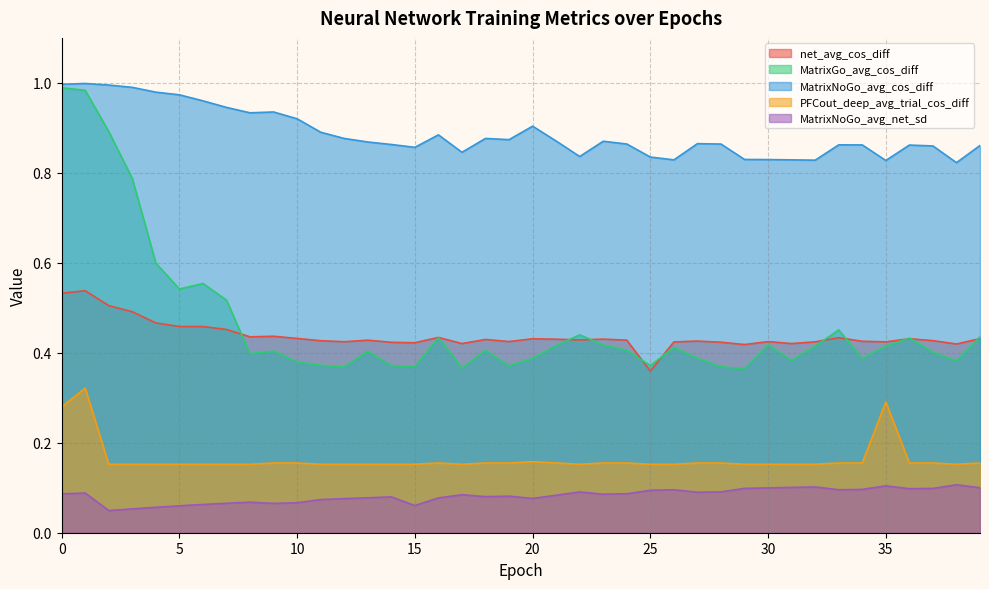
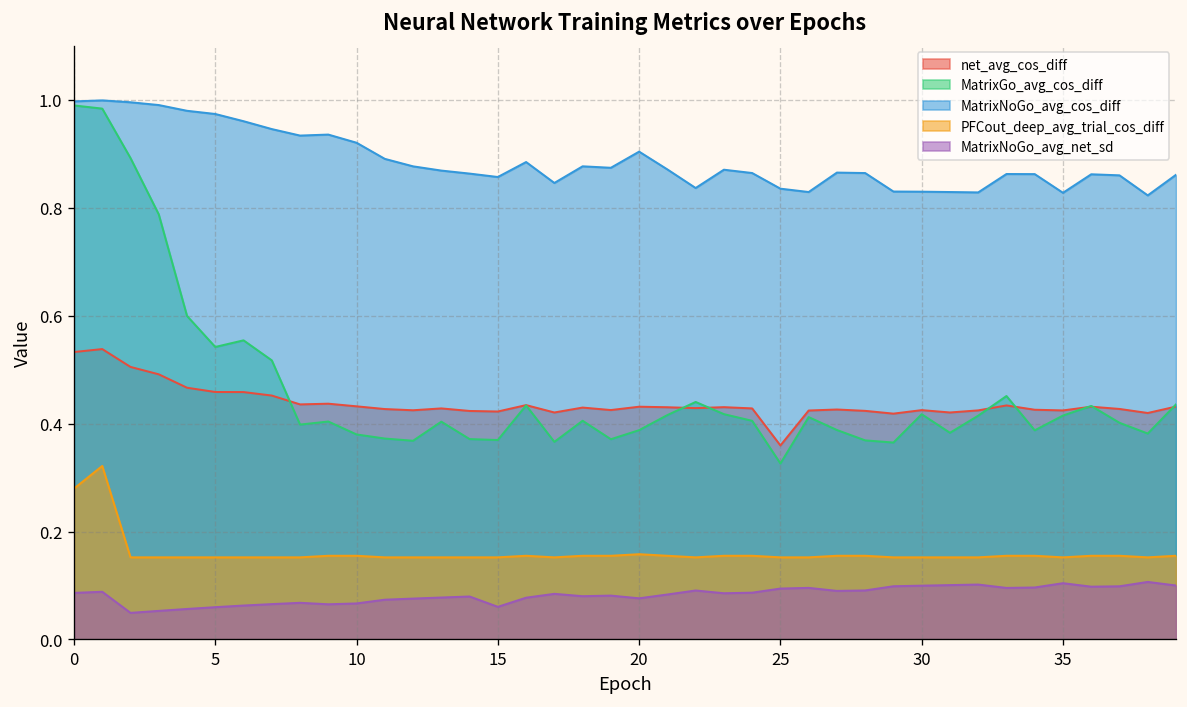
  {
    "net_avg_cos_diff": {
      "0": 0.53,
      "5": 0.46,
      "10": 0.43,
      "15": 0.42,
      "20": 0.43,
      "25": 0.36,
      "30": 0.42,
      "35": 0.42
    },
    "MatrixGo_avg_cos_diff": {
      "0": 0.99,
      "5": 0.54,
      "10": 0.38,
      "15": 0.37,
      "20": 0.39,
-     "25": 0.37,
+     "25": 0.33,
      "30": 0.42,
      "35": 0.41
    },
    "MatrixNoGo_avg_cos_diff": {
      "0": 1.00,
      "5": 0.97,
      "10": 0.92,
      "15": 0.86,
      "20": 0.90,
      "25": 0.84,
      "30": 0.83,
      "35": 0.83
    },
    "PFCout_deep_avg_trial_cos_diff": {
      "0": 0.28,
      "5": 0.15,
      "10": 0.16,
      "15": 0.15,
      "20": 0.16,
      "25": 0.15,
      "30": 0.15,
-     "35": 0.29
+     "35": 0.15
    },
    "MatrixNoGo_avg_net_sd": {
      "0": 0.09,
      "5": 0.06,
      "10": 0.07,
      "15": 0.06,
      "20": 0.08,
      "25": 0.09,
      "30": 0.10,
      "35": 0.10
    }
  }
